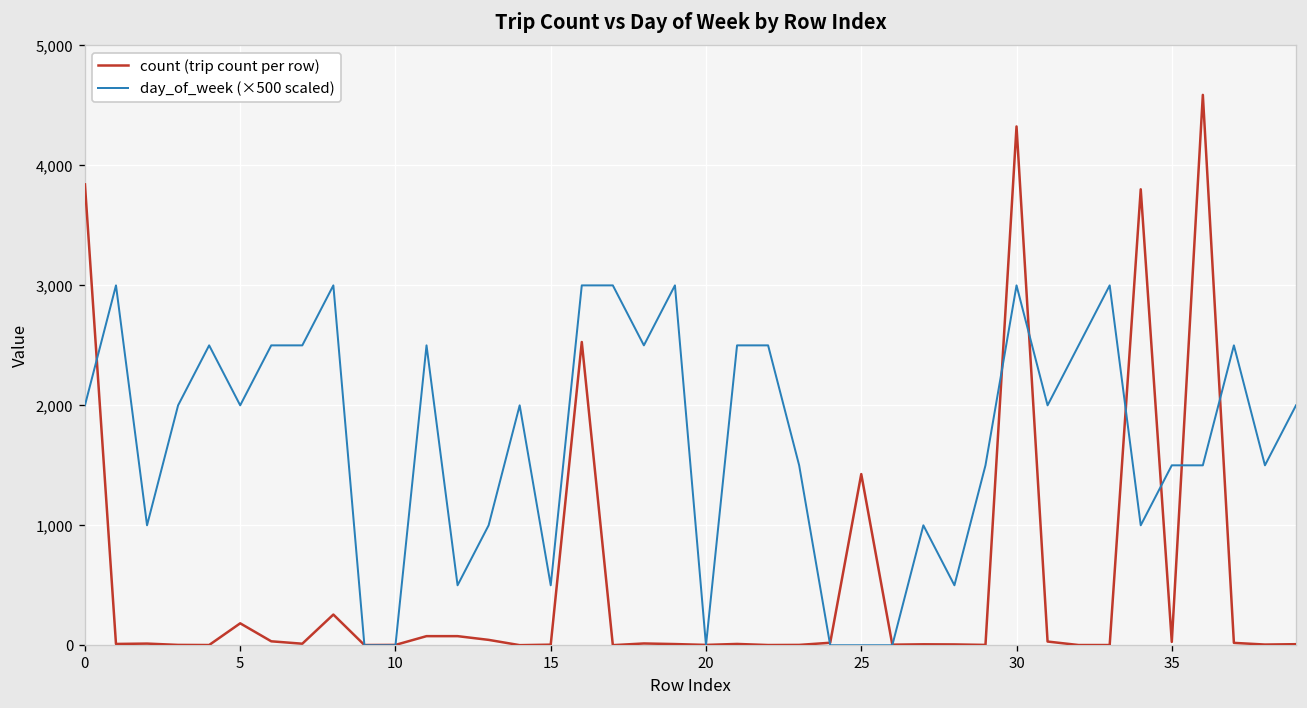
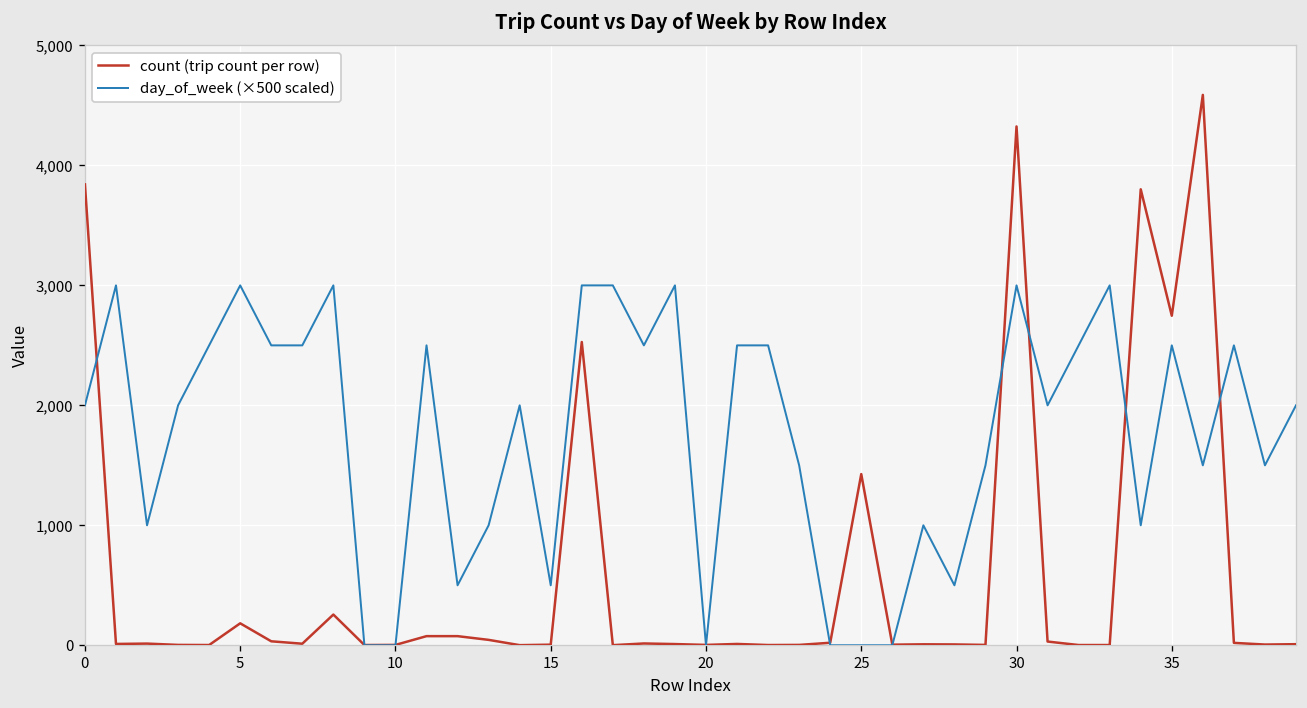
  {
    "count (trip count per row)": {
      "0": "3,800",
      "5": "200",
      "15": "0",
      "25": "1,400",
      "30": "4,300",
-     "35": "0"
+     "35": "2,700"
    },
    "day_of_week (×500 scaled)": {
      "0": "2,000",
-     "5": "2,000",
+     "5": "3,000",
      "15": "500",
      "25": "0",
      "30": "3,000",
-     "35": "1,500"
+     "35": "2,500"
    }
  }
